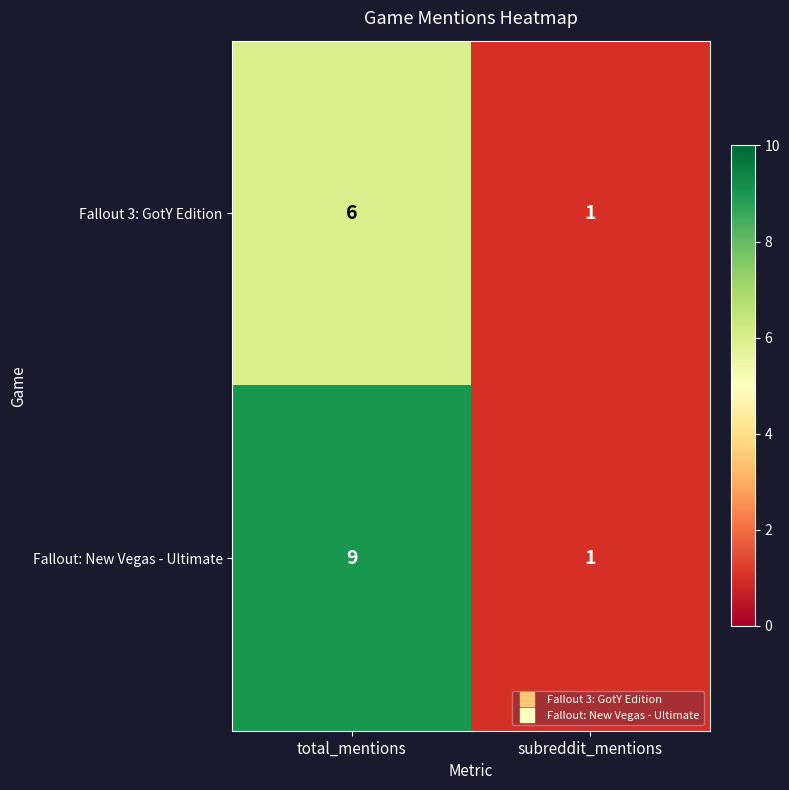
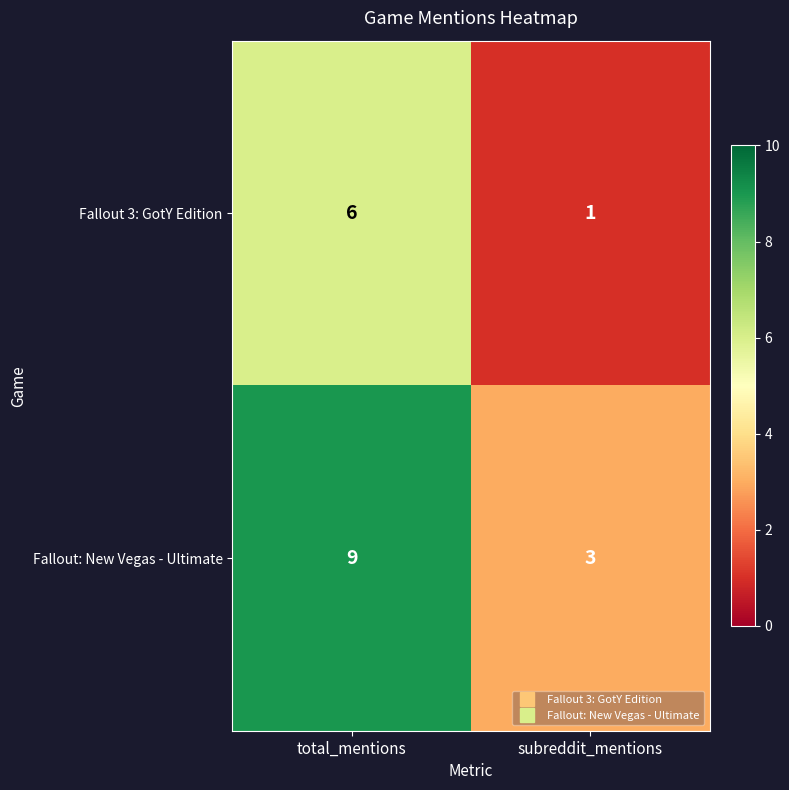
  {
    "Fallout 3: GotY Edition": {
      "total_mentions": 6,
      "subreddit_mentions": 1
    },
    "Fallout: New Vegas - Ultimate": {
      "total_mentions": 9,
-     "subreddit_mentions": 1
+     "subreddit_mentions": 3
    }
  }
